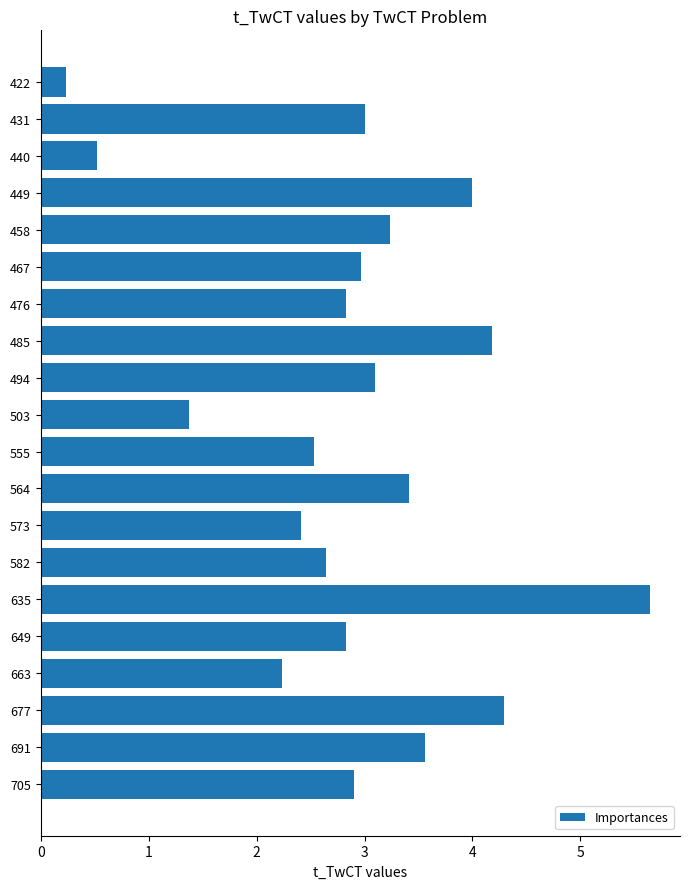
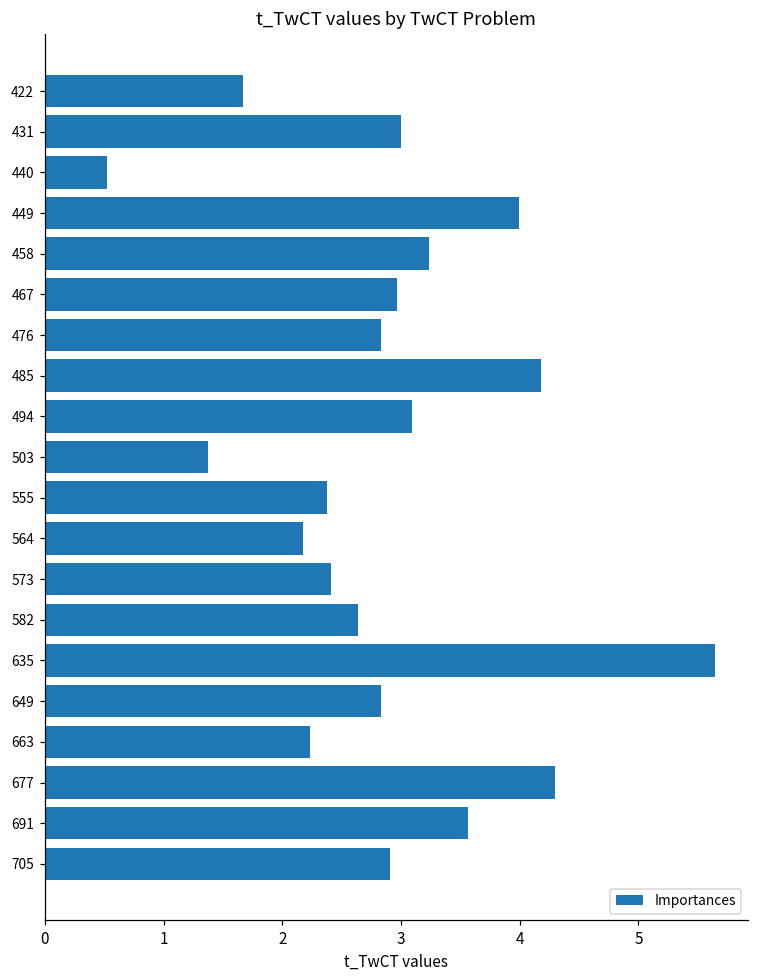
  {
-   "422": 0.24,
+   "422": 1.67,
    "431": 3.00,
    "440": 0.52,
    "449": 4.00,
    "458": 3.23,
    "467": 2.97,
    "476": 2.83,
    "485": 4.18,
    "494": 3.09,
    "503": 1.38,
-   "555": 2.53,
-   "564": 3.41,
+   "555": 2.37,
+   "564": 2.17,
    "573": 2.41,
    "582": 2.64,
    "635": 5.64,
    "649": 2.83,
    "663": 2.24,
    "677": 4.30,
    "691": 3.56,
    "705": 2.91
  }
